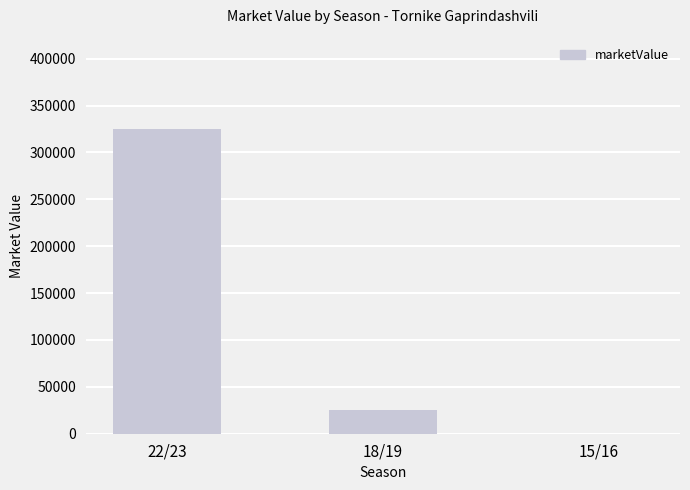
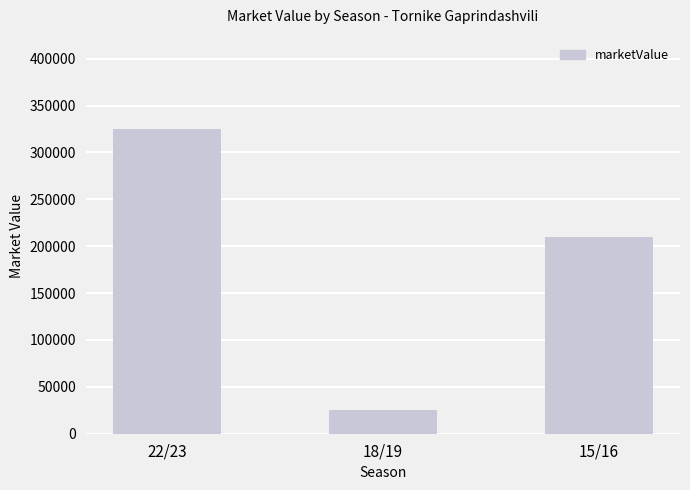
  {
    "22/23": 330000,
    "18/19": 20000,
-   "15/16": 0
+   "15/16": 210000
  }
